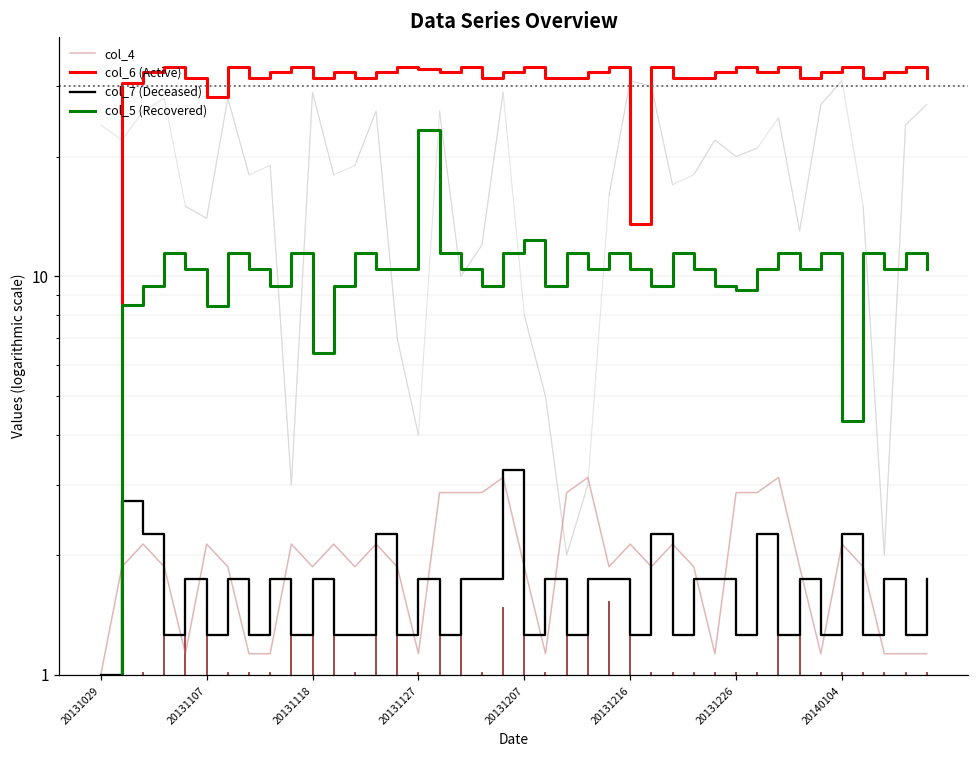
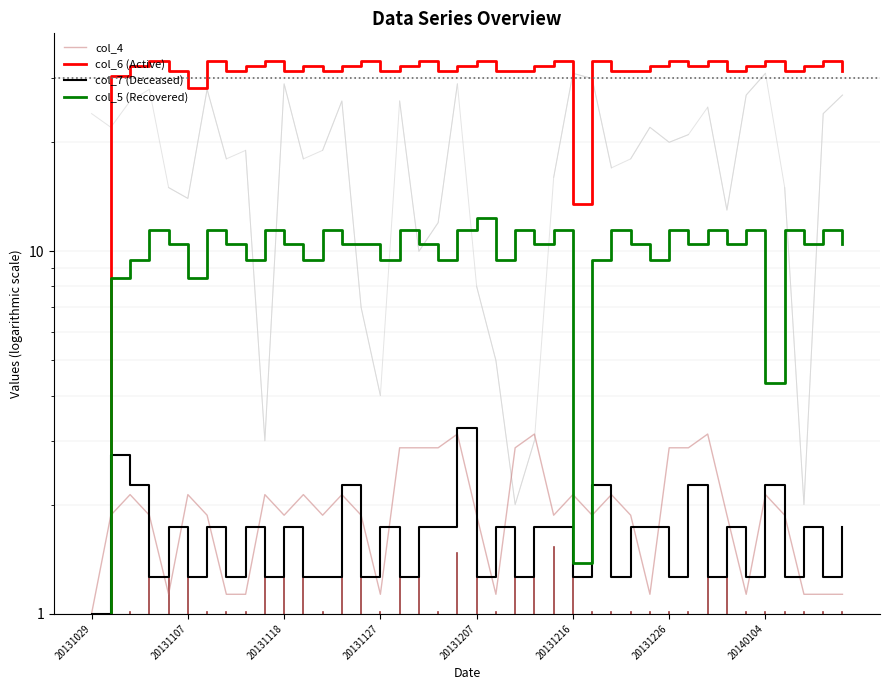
  {
    "col_4": {
      "20131107": 2.1,
      "20131118": 1.9,
      "20131127": 1.13,
      "20131207": 1.9,
      "20131216": 2.1,
      "20131226": 2.9,
      "20140104": 2.1
    },
    "col_6 (Active)": {
      "20131107": 28,
      "20131118": 32,
-     "20131127": 33,
+     "20131127": 32,
      "20131207": 34,
      "20131216": 13.5,
      "20131226": 34,
      "20140104": 34
    },
    "col_7 (Deceased)": {
      "20131107": 1.26,
      "20131118": 1.7,
      "20131127": 1.7,
      "20131207": 1.26,
      "20131216": 1.26,
      "20131226": 1.26,
      "20140104": 2.3
    },
    "col_5 (Recovered)": {
      "20131107": 8.4,
-     "20131118": 6.4,
-     "20131127": 23,
+     "20131118": 10.5,
+     "20131127": 9.5,
      "20131207": 12.4,
-     "20131216": 10.5,
-     "20131226": 9.3,
+     "20131216": 1.38,
+     "20131226": 11.5,
      "20140104": 4.3
    }
  }
